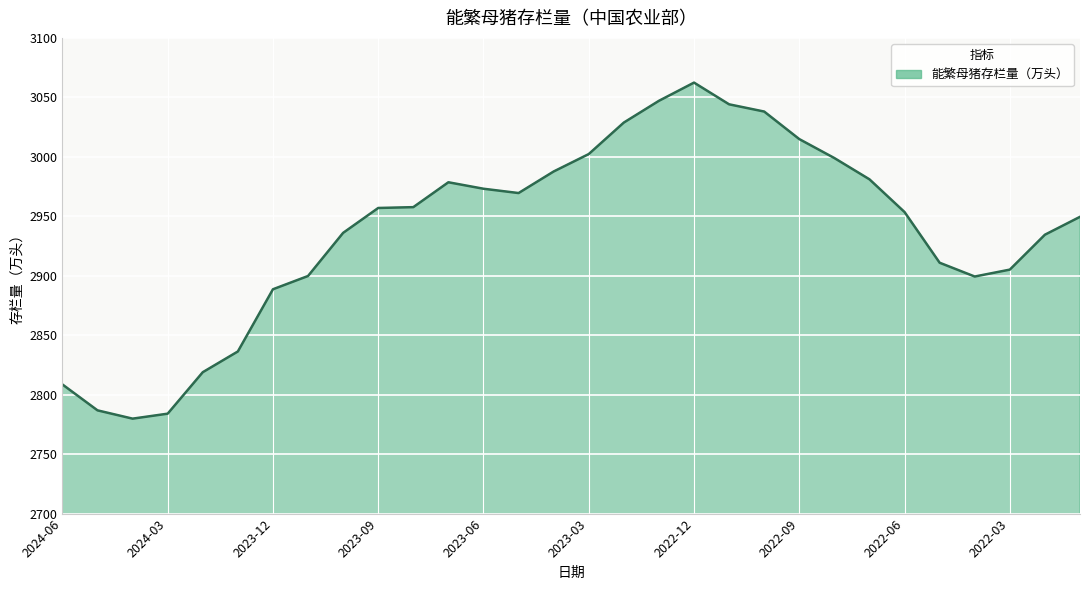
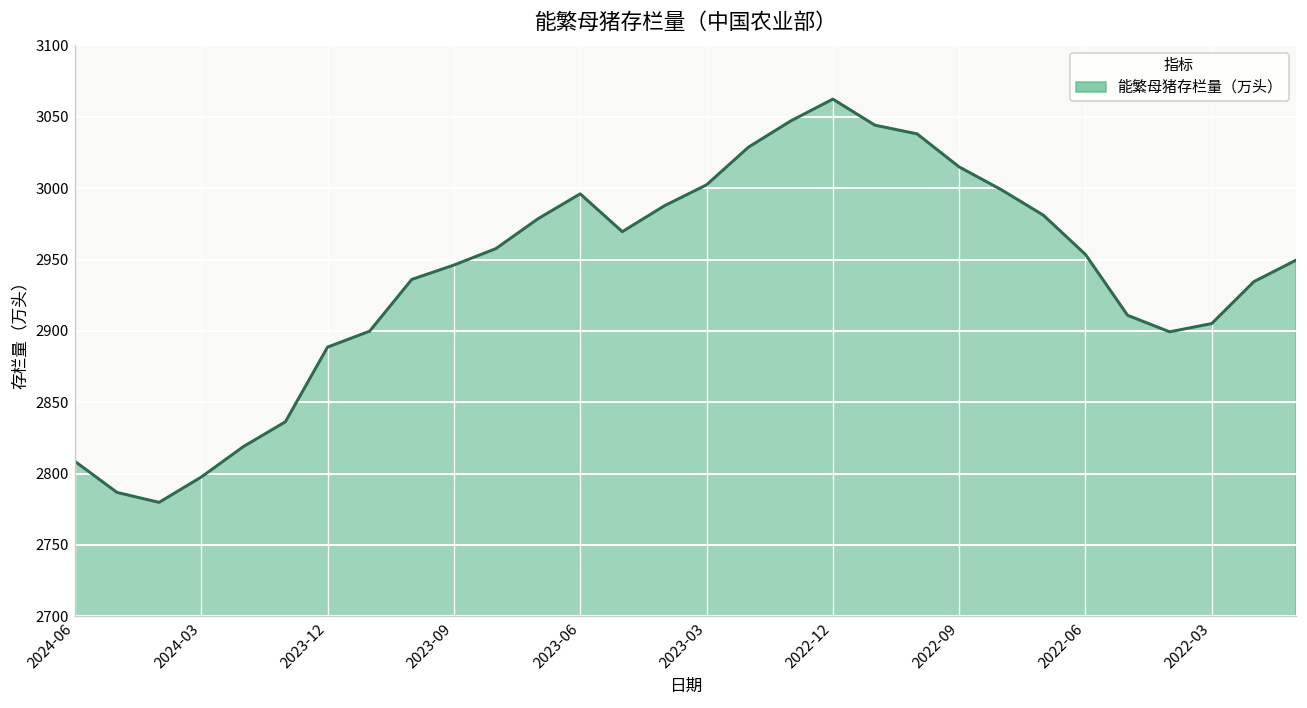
  {
    "2024-06": 2809,
-   "2024-03": 2784,
+   "2024-03": 2798,
    "2023-12": 2889,
-   "2023-09": 2957,
-   "2023-06": 2973,
+   "2023-09": 2946,
+   "2023-06": 2996,
    "2023-03": 3002,
    "2022-12": 3062,
    "2022-09": 3015,
    "2022-06": 2954,
    "2022-03": 2905
  }
